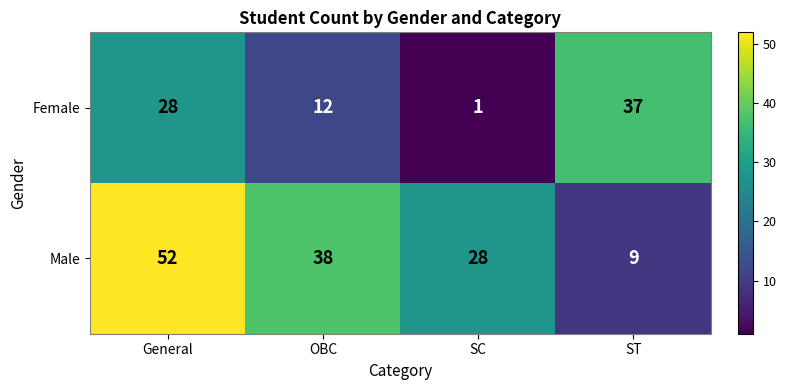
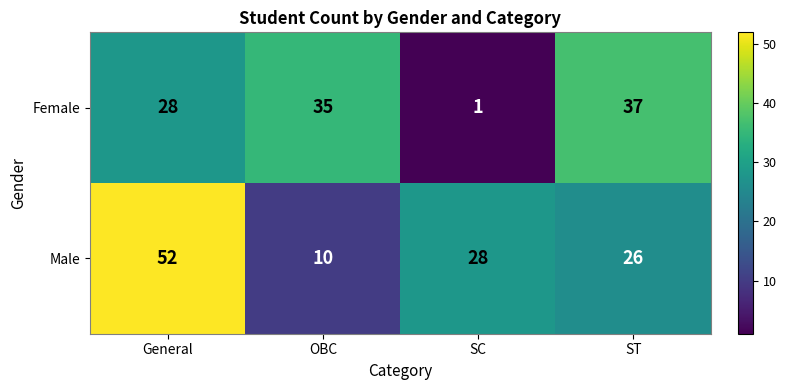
  {
    "Female": {
      "General": 28,
-     "OBC": 12,
+     "OBC": 35,
      "SC": 1,
      "ST": 37
    },
    "Male": {
      "General": 52,
-     "OBC": 38,
+     "OBC": 10,
      "SC": 28,
-     "ST": 9
+     "ST": 26
    }
  }
